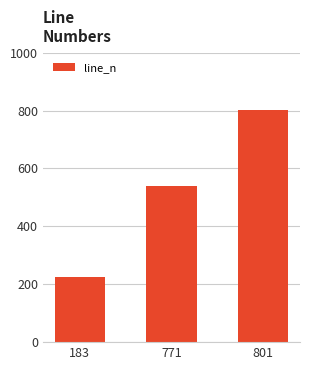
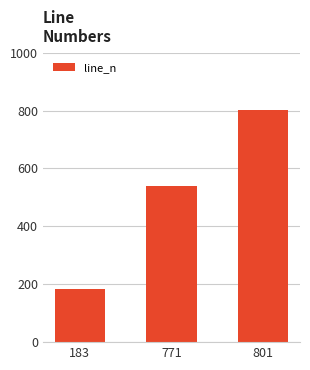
  {
-   "183": 220,
+   "183": 180,
    "771": 540,
    "801": 800
  }
